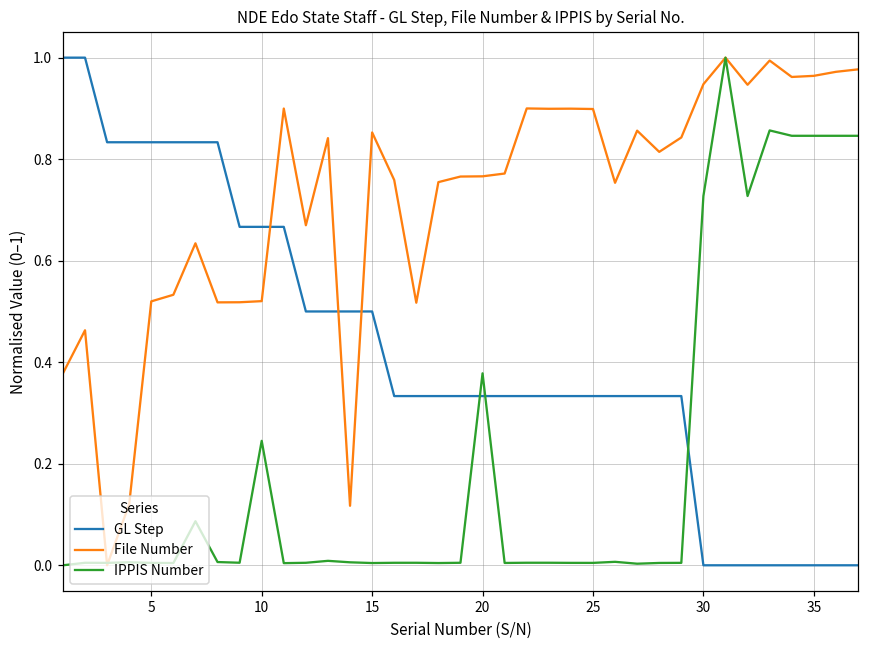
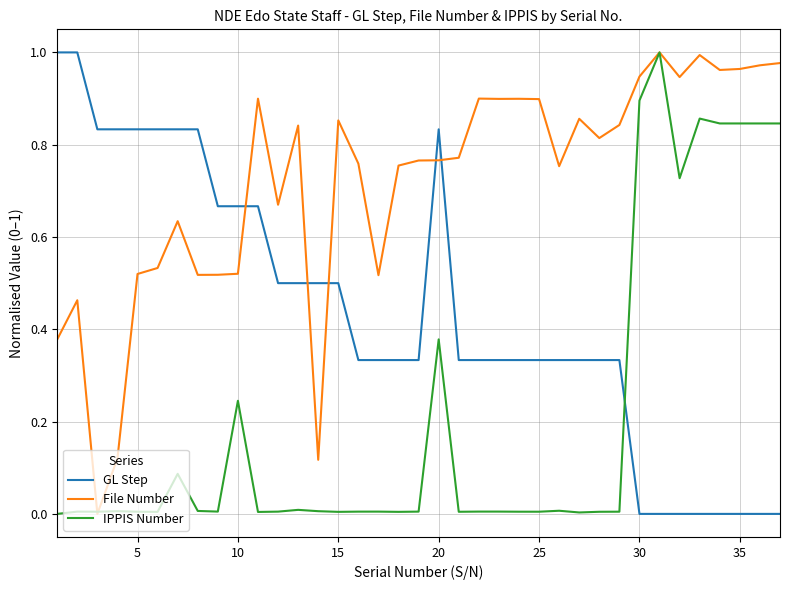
  {
    "GL Step": {
      "5": 0.83,
      "10": 0.67,
      "15": 0.50,
-     "20": 0.33,
+     "20": 0.83,
      "25": 0.33,
      "30": 0.00,
      "35": 0.00
    },
    "File Number": {
      "5": 0.52,
      "10": 0.52,
      "15": 0.85,
      "20": 0.77,
      "25": 0.90,
      "30": 0.95,
      "35": 0.96
    },
    "IPPIS Number": {
      "10": 0.25,
      "15": 0.00,
      "20": 0.38,
      "25": 0.00,
-     "30": 0.73,
+     "30": 0.90,
      "35": 0.85
    }
  }
